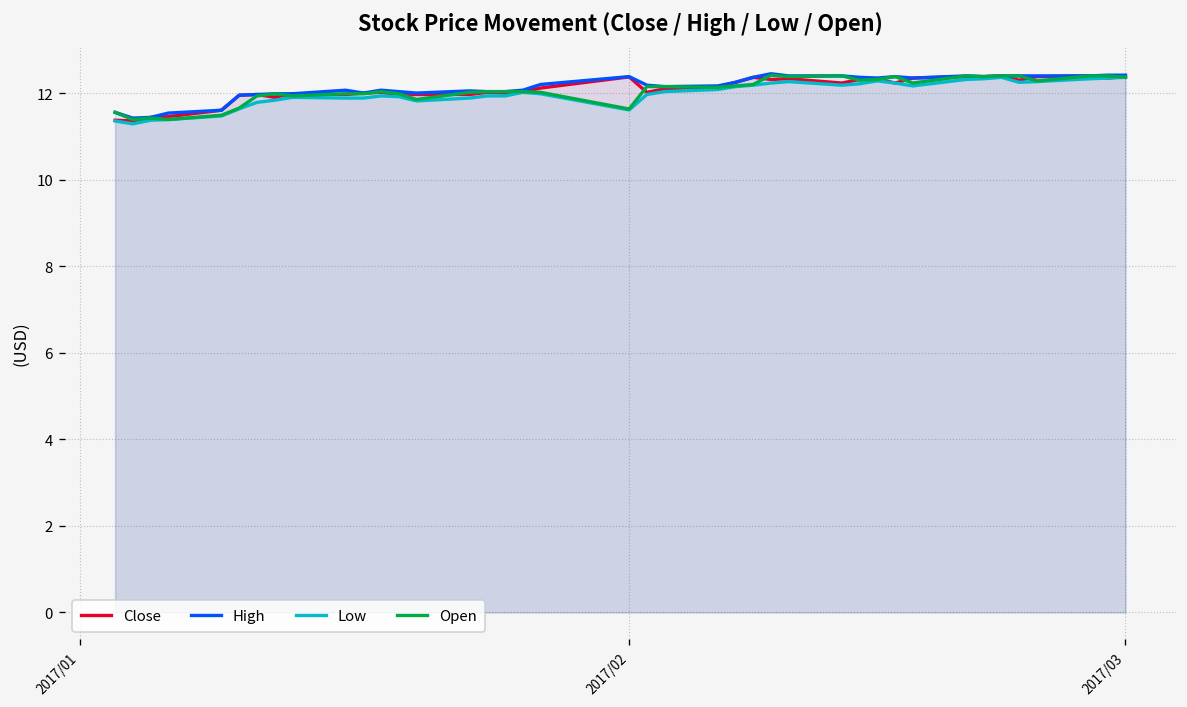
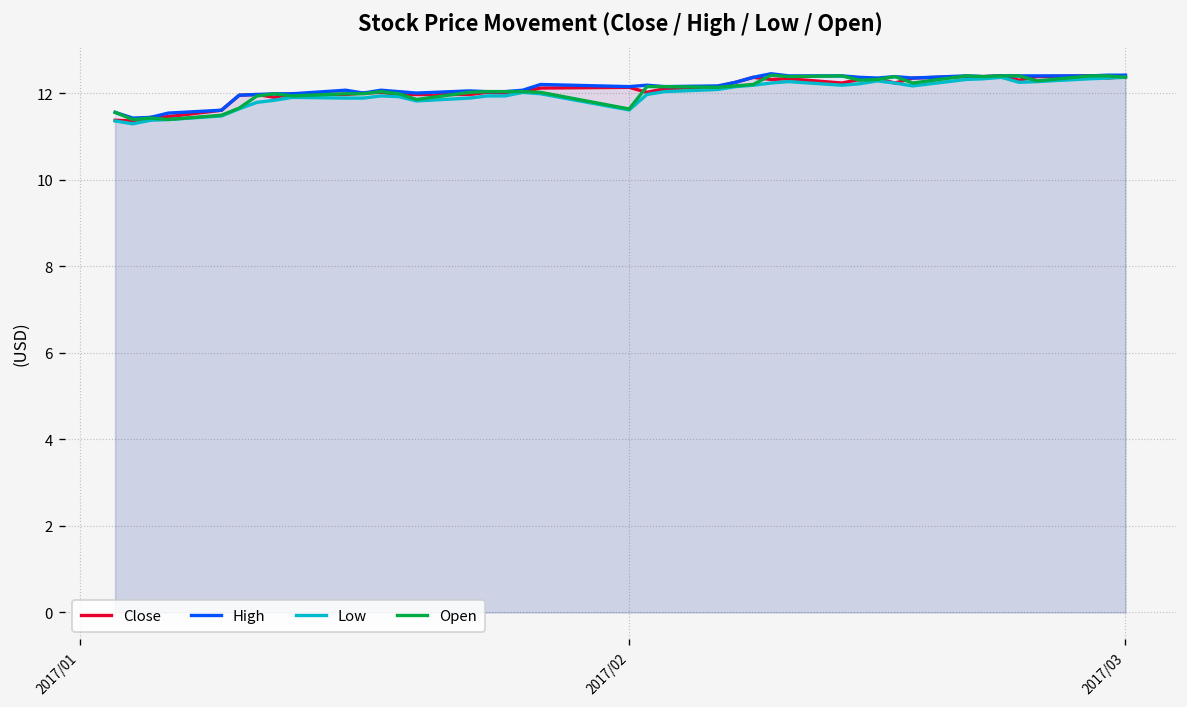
  {
    "Close": {
-     "2017/02": 12.4
+     "2017/02": 12.1
    },
    "High": {
-     "2017/02": 12.4
+     "2017/02": 12.1
    }
  }
